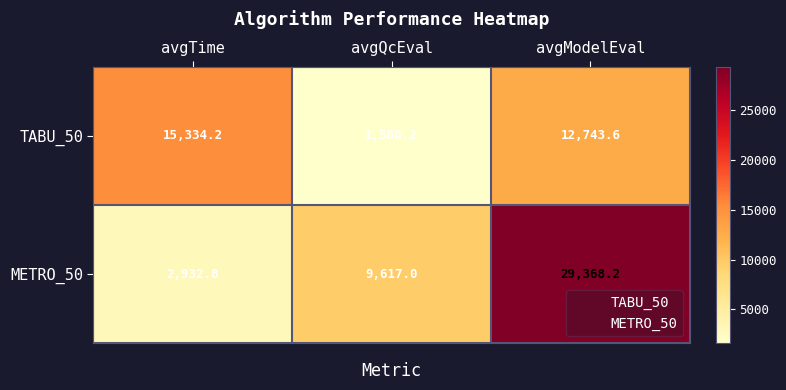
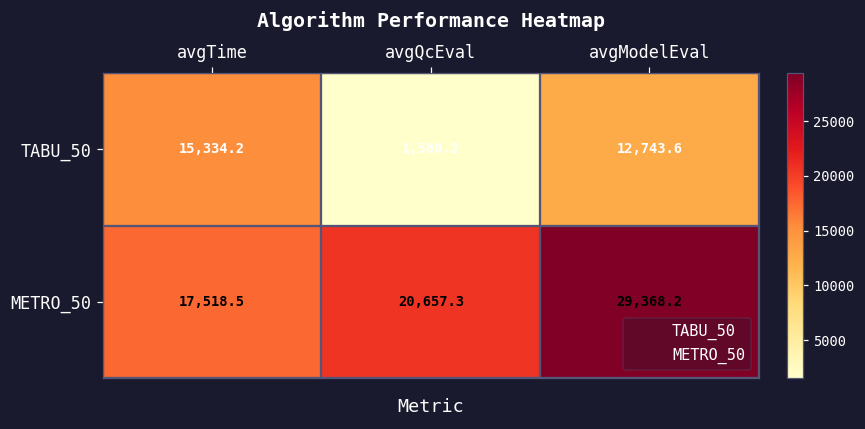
  {
    "TABU_50": {
      "avgTime": "15,334.2",
      "avgQcEval": "1,580.2",
      "avgModelEval": "12,743.6"
    },
    "METRO_50": {
-     "avgTime": "2,932.8",
-     "avgQcEval": "9,617.0",
+     "avgTime": "17,518.5",
+     "avgQcEval": "20,657.3",
      "avgModelEval": "29,368.2"
    }
  }
